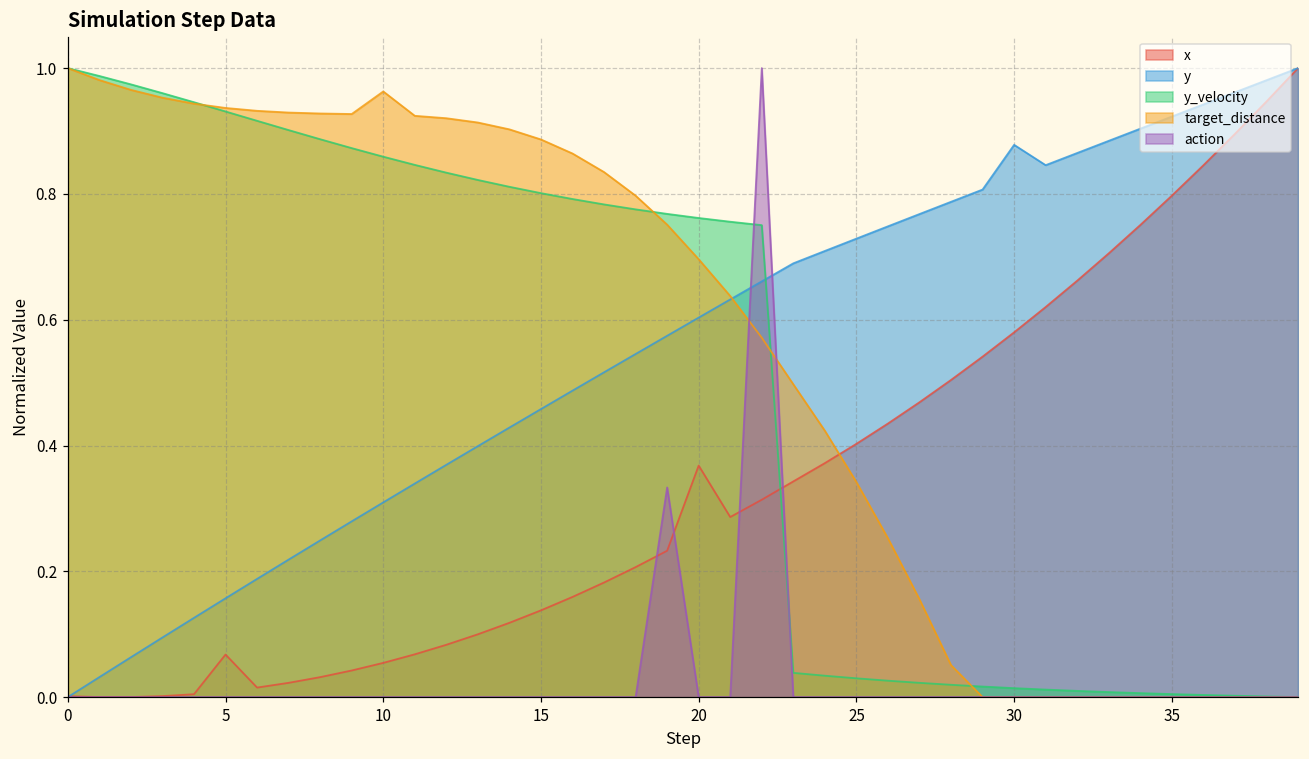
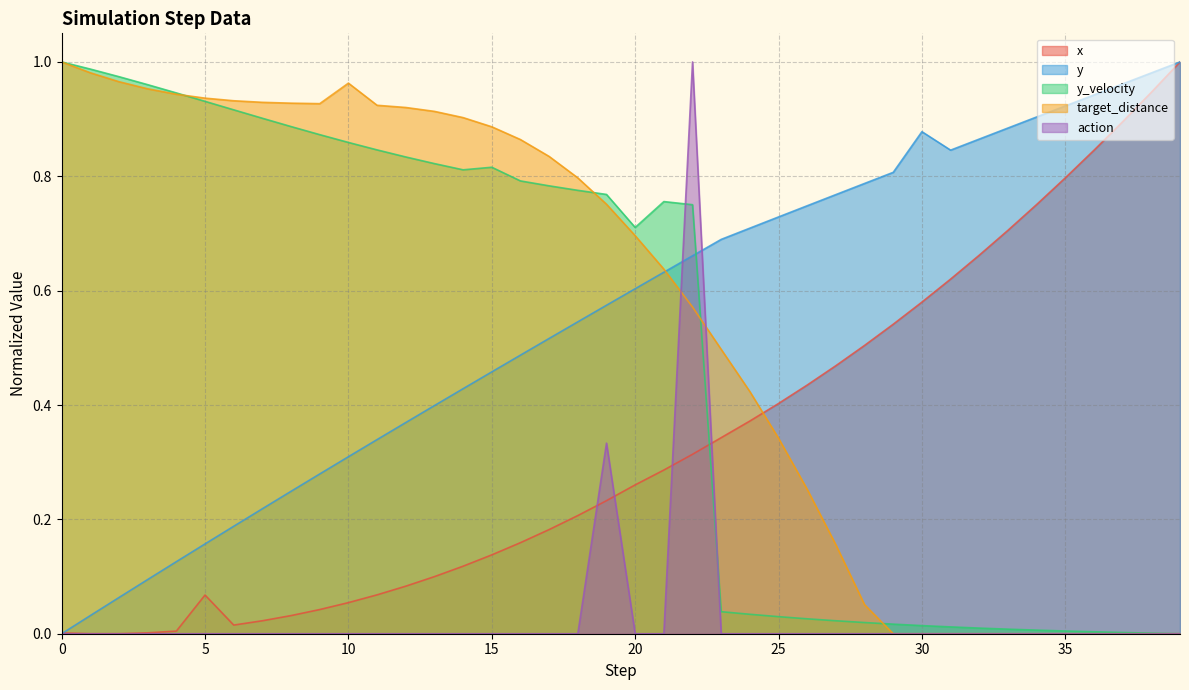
  {
    "x": {
      "5": 0.07,
      "10": 0.05,
      "15": 0.14,
-     "20": 0.37,
+     "20": 0.26,
      "25": 0.40,
      "30": 0.58,
      "35": 0.80
    },
    "y": {
      "5": 0.16,
      "10": 0.31,
      "15": 0.46,
      "20": 0.60,
      "25": 0.73,
      "30": 0.88
    },
    "y_velocity": {
      "5": 0.93,
      "10": 0.86,
-     "15": 0.80,
-     "20": 0.76,
+     "15": 0.82,
+     "20": 0.71,
      "25": 0.03,
      "30": 0.01,
      "35": 0.00
    },
    "target_distance": {
      "5": 0.94,
      "10": 0.96,
      "15": 0.89,
      "20": 0.70,
      "25": 0.34
    },
    "action": {
      "5": 0.00,
      "10": 0.00,
      "15": 0.00,
      "20": 0.00,
      "25": 0.00
    }
  }
